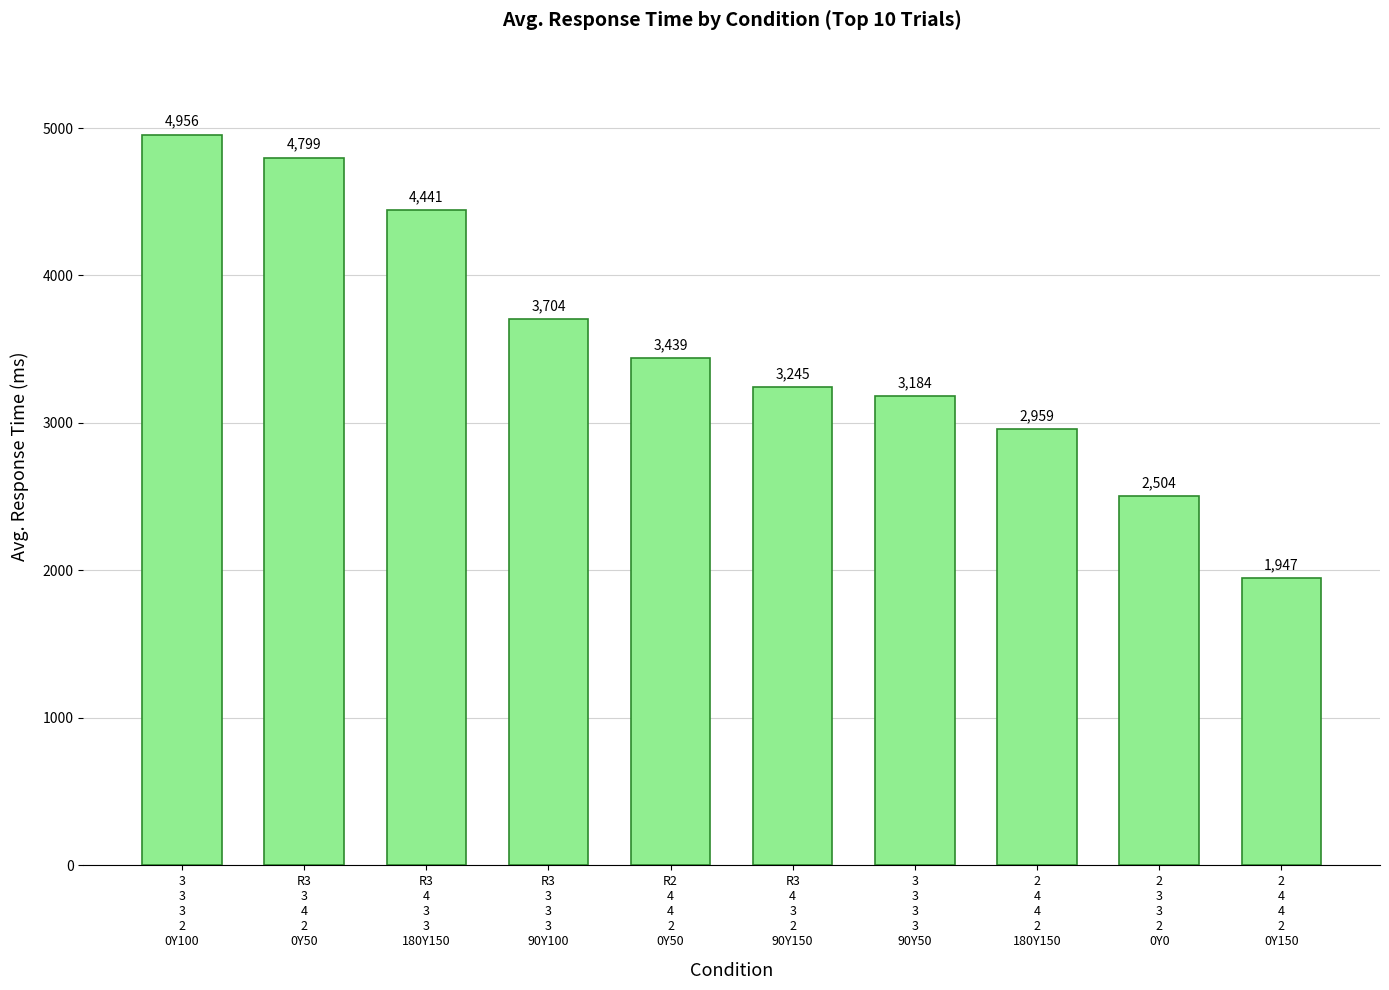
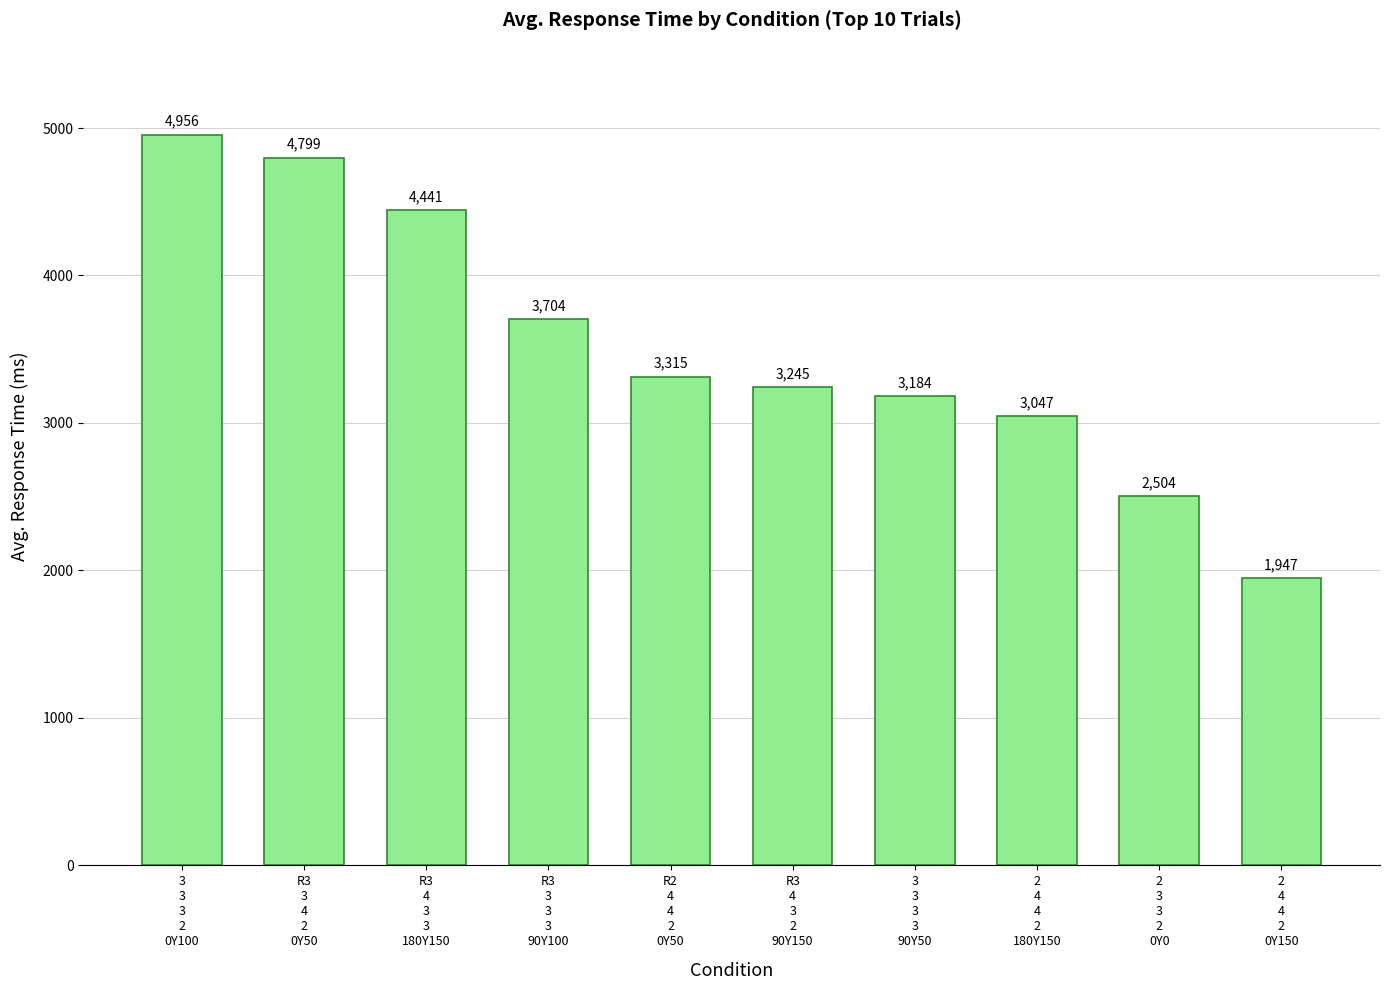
  {
    "3 3 3 2 0Y100": "4,956",
    "R3 3 4 2 0Y50": "4,799",
    "R3 4 3 3 180Y150": "4,441",
    "R3 3 3 3 90Y100": "3,704",
-   "R2 4 4 2 0Y50": "3,439",
+   "R2 4 4 2 0Y50": "3,315",
    "R3 4 3 2 90Y150": "3,245",
    "3 3 3 3 90Y50": "3,184",
-   "2 4 4 2 180Y150": "2,959",
+   "2 4 4 2 180Y150": "3,047",
    "2 3 3 2 0Y0": "2,504",
    "2 4 4 2 0Y150": "1,947"
  }
